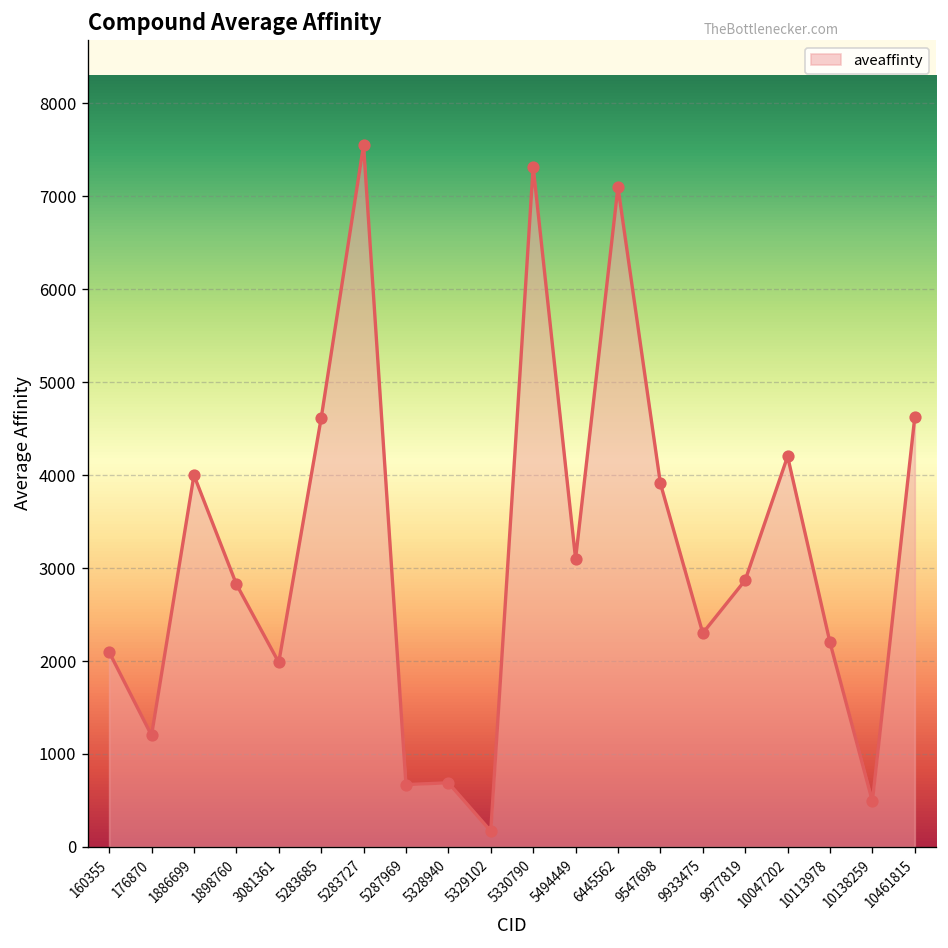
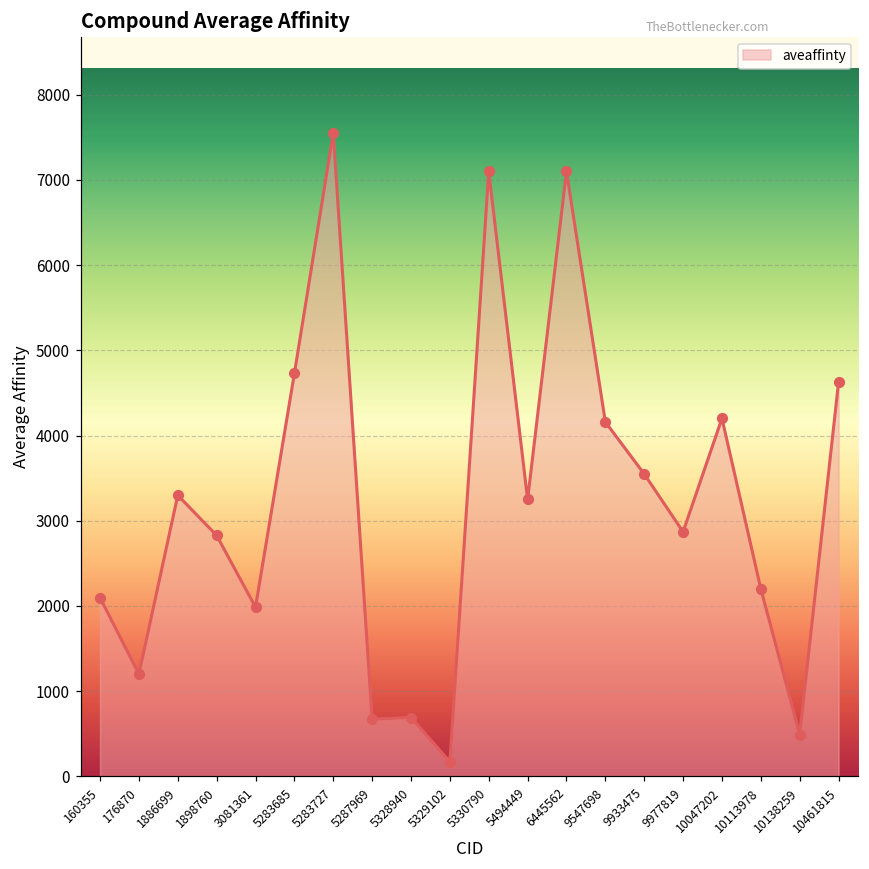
  {
    "160355": 2100,
    "176870": 1200,
-   "1886699": 4000,
+   "1886699": 3300,
    "1898760": 2800,
    "3081361": 2000,
-   "5283685": 4600,
+   "5283685": 4700,
    "5283727": 7600,
    "5287969": 700,
    "5328940": 700,
    "5329102": 200,
-   "5330790": 7300,
-   "5494449": 3100,
+   "5330790": 7100,
+   "5494449": 3200,
    "6445562": 7100,
-   "9547698": 3900,
-   "9933475": 2300,
+   "9547698": 4200,
+   "9933475": 3500,
    "9977819": 2900,
    "10047202": 4200,
    "10113978": 2200,
    "10138259": 500,
    "10461815": 4600
  }
